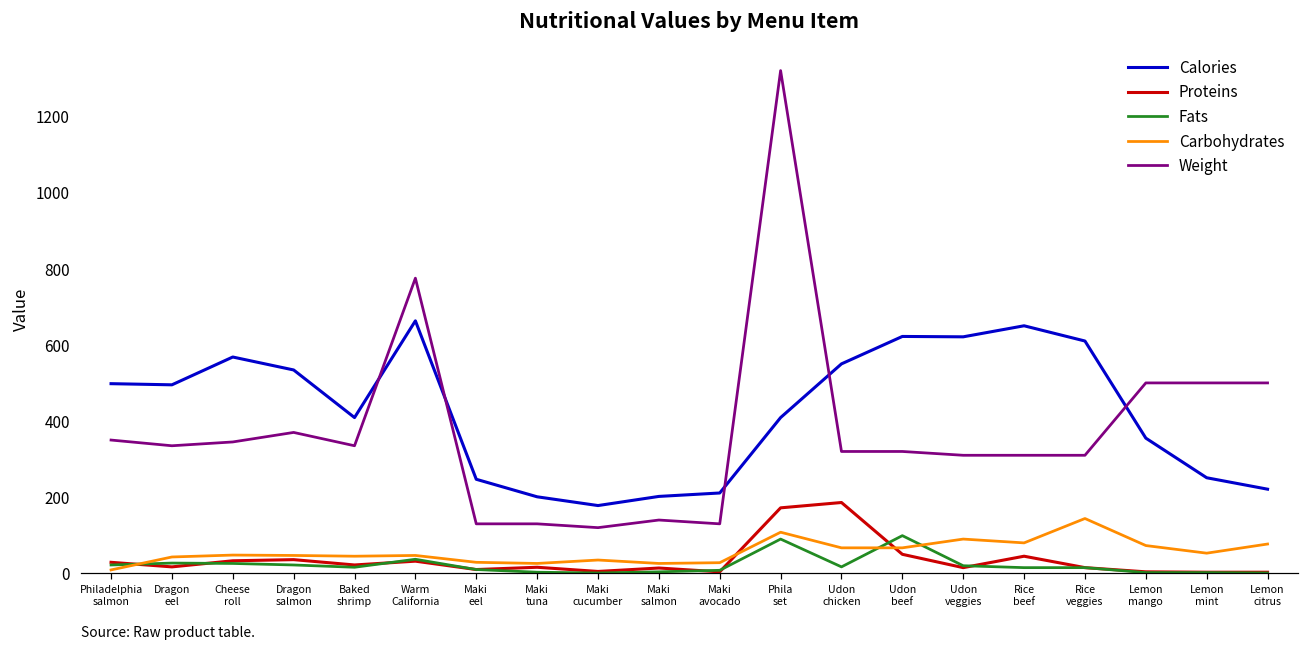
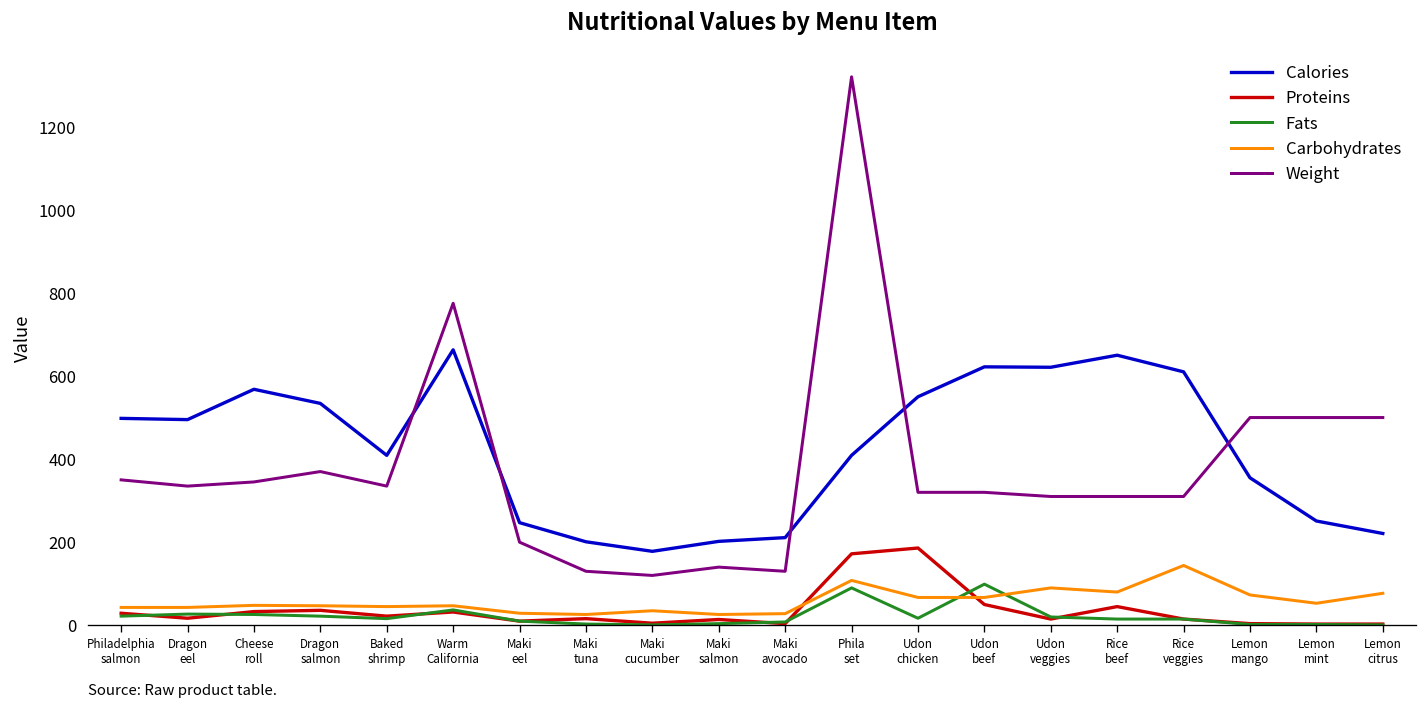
  {
    "Calories": {
      "Philadelphia salmon": 500,
      "Dragon eel": 500,
      "Cheese roll": 570,
      "Dragon salmon": 530,
      "Baked shrimp": 410,
      "Warm California": 660,
      "Maki eel": 250,
      "Maki tuna": 200,
      "Maki cucumber": 180,
      "Maki salmon": 200,
      "Maki avocado": 210,
      "Phila set": 410,
      "Udon chicken": 550,
      "Udon beef": 620,
      "Udon veggies": 620,
      "Rice beef": 650,
      "Rice veggies": 610,
      "Lemon mango": 360,
      "Lemon mint": 250,
      "Lemon citrus": 220
    },
    "Proteins": {
      "Dragon eel": 20,
      "Dragon salmon": 40,
      "Maki tuna": 20,
      "Maki salmon": 10,
      "Phila set": 170,
      "Udon chicken": 190,
      "Udon beef": 50,
      "Rice beef": 50
    },
    "Fats": {
      "Dragon eel": 30,
      "Dragon salmon": 20,
      "Maki tuna": 0,
      "Maki salmon": 0,
      "Phila set": 90,
      "Udon chicken": 20,
      "Udon beef": 100,
      "Rice beef": 20
    },
    "Carbohydrates": {
-     "Philadelphia salmon": 10,
+     "Philadelphia salmon": 40,
      "Dragon eel": 40,
      "Cheese roll": 50,
      "Dragon salmon": 50,
      "Baked shrimp": 50,
      "Warm California": 50,
      "Maki eel": 30,
      "Maki tuna": 30,
      "Maki cucumber": 40,
      "Maki salmon": 30,
      "Maki avocado": 30,
      "Phila set": 110,
      "Udon chicken": 70,
      "Udon beef": 70,
      "Udon veggies": 90,
      "Rice beef": 80,
      "Rice veggies": 140,
      "Lemon mango": 70,
      "Lemon mint": 50,
      "Lemon citrus": 80
    },
    "Weight": {
      "Philadelphia salmon": 350,
      "Dragon eel": 340,
      "Cheese roll": 350,
      "Dragon salmon": 370,
      "Baked shrimp": 340,
      "Warm California": 780,
-     "Maki eel": 130,
+     "Maki eel": 200,
      "Maki tuna": 130,
      "Maki cucumber": 120,
      "Maki salmon": 140,
      "Maki avocado": 130,
      "Phila set": 1320,
      "Udon chicken": 320,
      "Udon beef": 320,
      "Udon veggies": 310,
      "Rice beef": 310,
      "Rice veggies": 310,
      "Lemon mango": 500,
      "Lemon mint": 500,
      "Lemon citrus": 500
    }
  }
